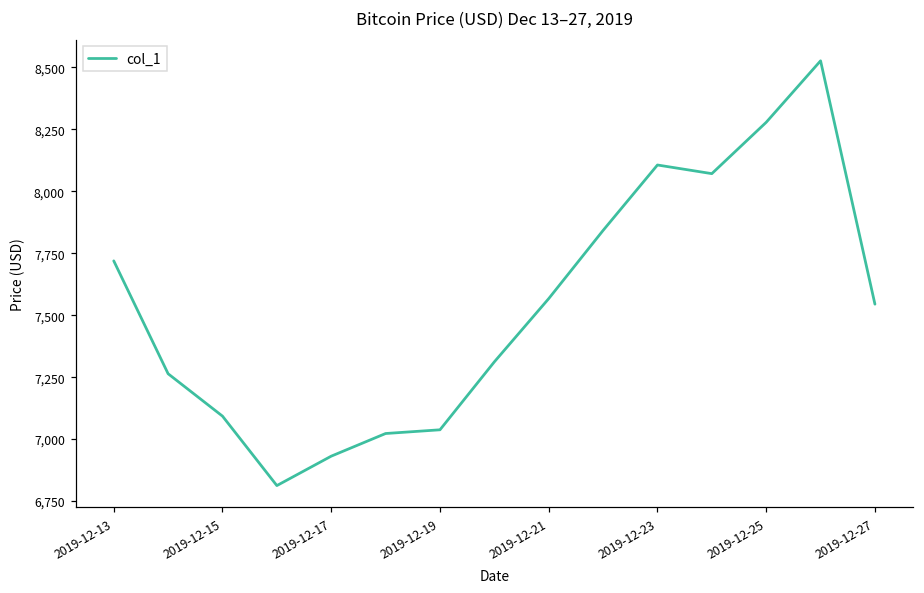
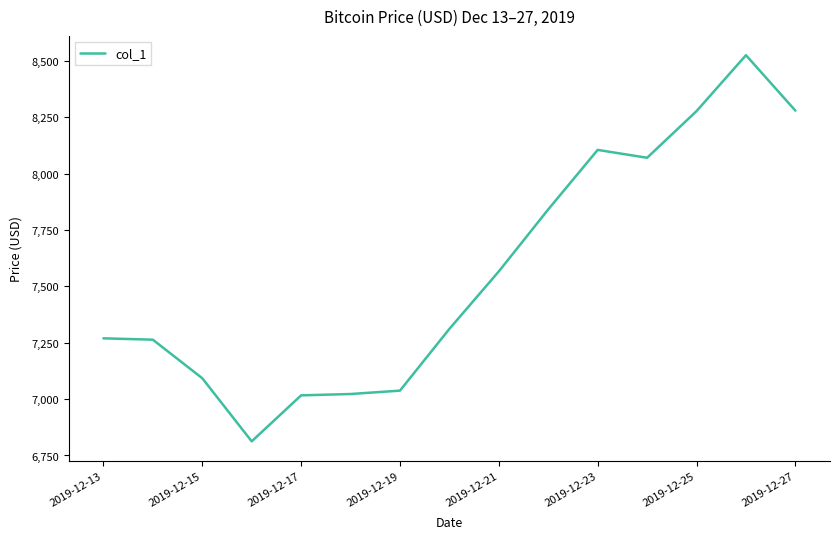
  {
-   "2019-12-13": "7,720",
+   "2019-12-13": "7,270",
    "2019-12-15": "7,090",
-   "2019-12-17": "6,930",
+   "2019-12-17": "7,020",
    "2019-12-19": "7,040",
    "2019-12-21": "7,570",
    "2019-12-23": "8,110",
    "2019-12-25": "8,280",
-   "2019-12-27": "7,540"
+   "2019-12-27": "8,280"
  }
